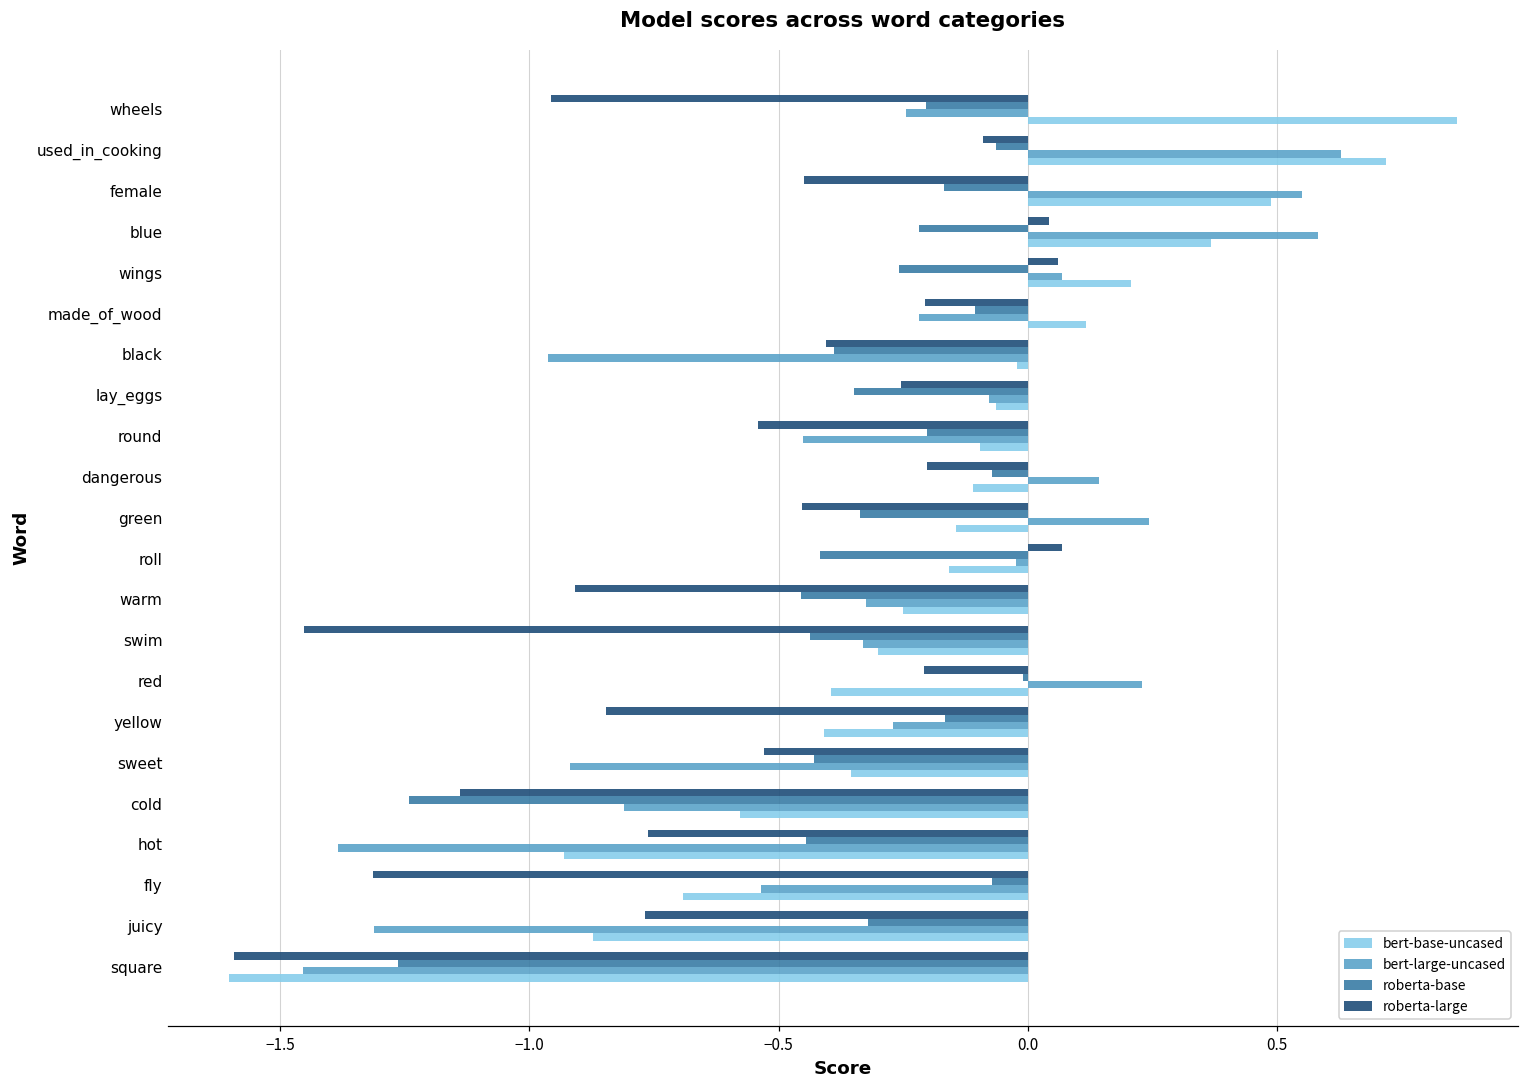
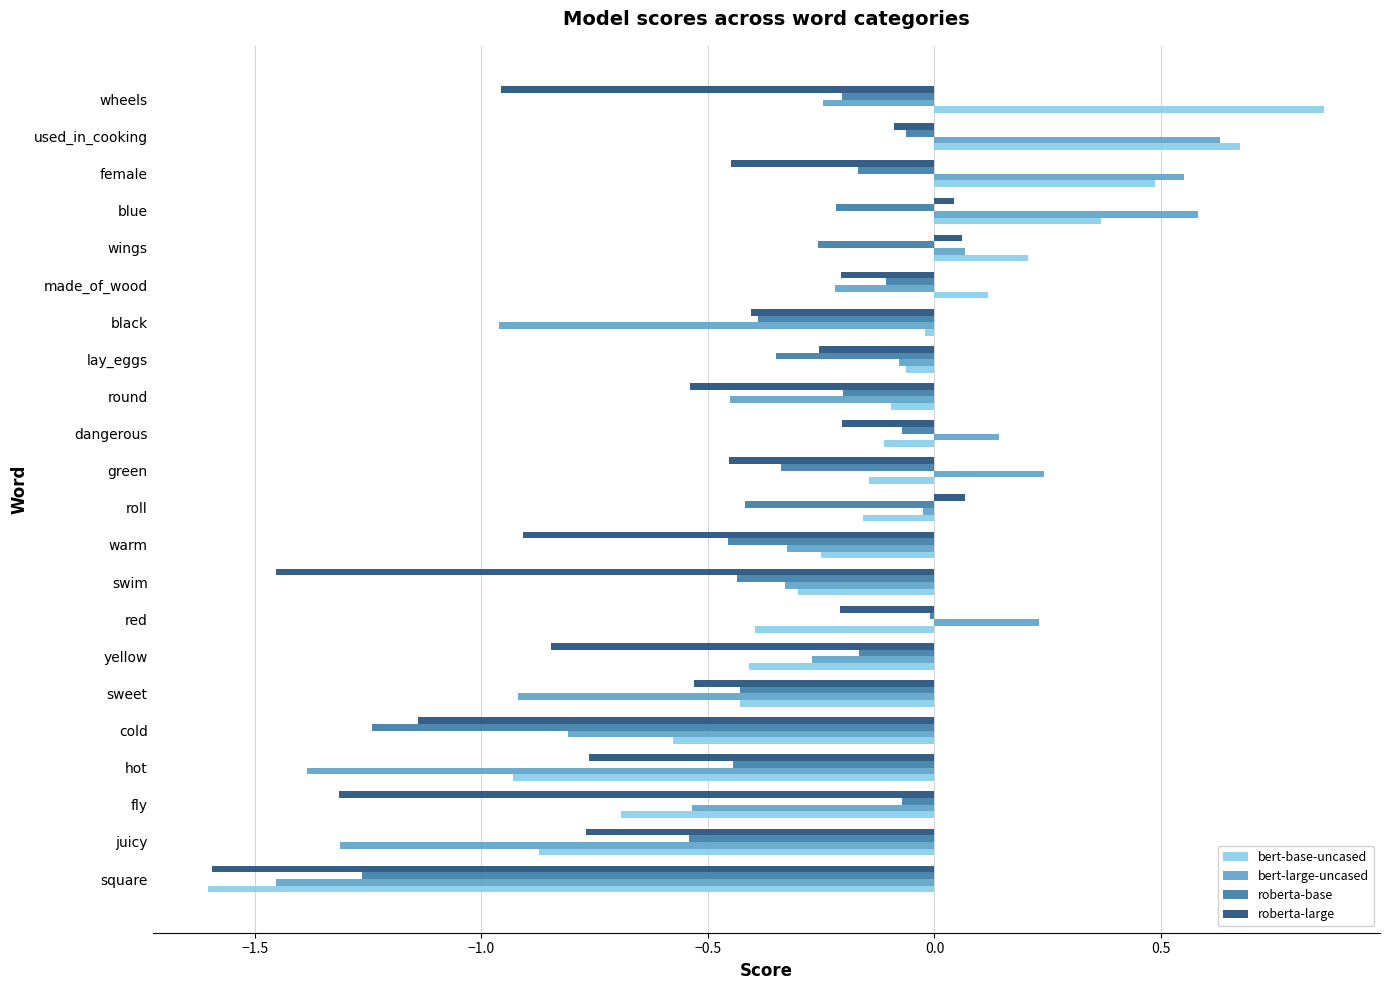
  {
    "bert-base-uncased": {
      "wheels": 0.86,
-     "used_in_cooking": 0.72,
+     "used_in_cooking": 0.67,
      "female": 0.49,
      "blue": 0.37,
      "wings": 0.21,
      "made_of_wood": 0.12,
      "black": -0.02,
      "lay_eggs": -0.06,
      "round": -0.10,
      "dangerous": -0.11,
      "green": -0.14,
      "roll": -0.16,
      "warm": -0.25,
      "swim": -0.30,
      "red": -0.40,
      "yellow": -0.41,
-     "sweet": -0.35,
+     "sweet": -0.43,
      "cold": -0.58,
      "hot": -0.93,
      "fly": -0.69,
      "juicy": -0.87,
      "square": -1.60
    },
    "bert-large-uncased": {
      "wheels": -0.25,
      "used_in_cooking": 0.63,
      "female": 0.55,
      "blue": 0.58,
      "wings": 0.07,
      "made_of_wood": -0.22,
      "black": -0.96,
      "lay_eggs": -0.08,
      "round": -0.45,
      "dangerous": 0.14,
      "green": 0.24,
      "roll": -0.02,
      "warm": -0.32,
      "swim": -0.33,
      "red": 0.23,
      "yellow": -0.27,
      "sweet": -0.92,
      "cold": -0.81,
      "hot": -1.38,
      "fly": -0.54,
      "juicy": -1.31,
      "square": -1.45
    },
    "roberta-base": {
      "wheels": -0.20,
      "used_in_cooking": -0.06,
      "female": -0.17,
      "blue": -0.22,
      "wings": -0.26,
      "made_of_wood": -0.11,
      "black": -0.39,
      "lay_eggs": -0.35,
      "round": -0.20,
      "dangerous": -0.07,
      "green": -0.34,
      "roll": -0.42,
      "warm": -0.46,
      "swim": -0.44,
      "red": -0.01,
      "yellow": -0.17,
      "sweet": -0.43,
      "cold": -1.24,
      "hot": -0.44,
      "fly": -0.07,
-     "juicy": -0.32,
+     "juicy": -0.54,
      "square": -1.26
    },
    "roberta-large": {
      "wheels": -0.96,
      "used_in_cooking": -0.09,
      "female": -0.45,
      "blue": 0.04,
      "wings": 0.06,
      "made_of_wood": -0.21,
      "black": -0.41,
      "lay_eggs": -0.25,
      "round": -0.54,
      "dangerous": -0.20,
      "green": -0.45,
      "roll": 0.07,
      "warm": -0.91,
      "swim": -1.45,
      "red": -0.21,
      "yellow": -0.85,
      "sweet": -0.53,
      "cold": -1.14,
      "hot": -0.76,
      "fly": -1.31,
      "juicy": -0.77,
      "square": -1.59
    }
  }
